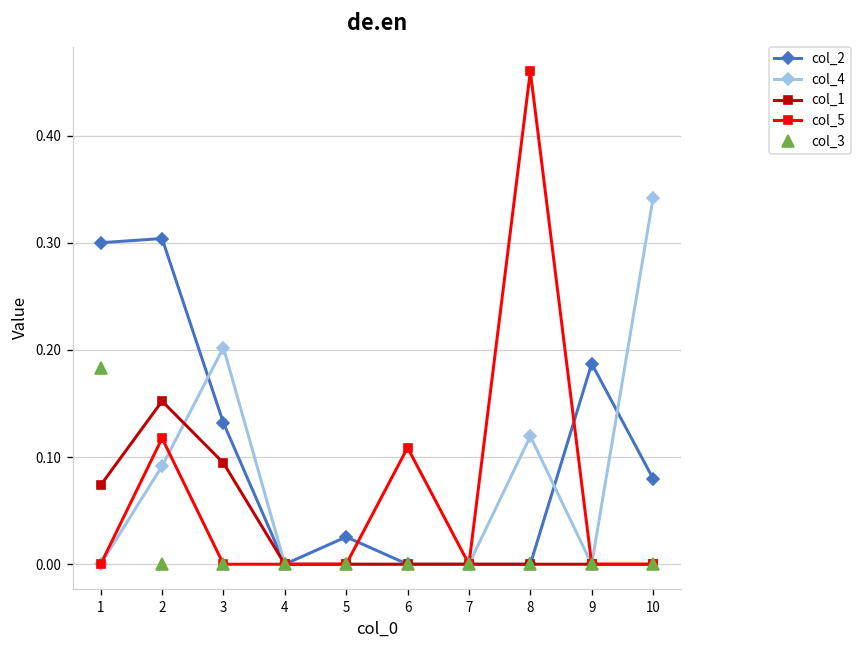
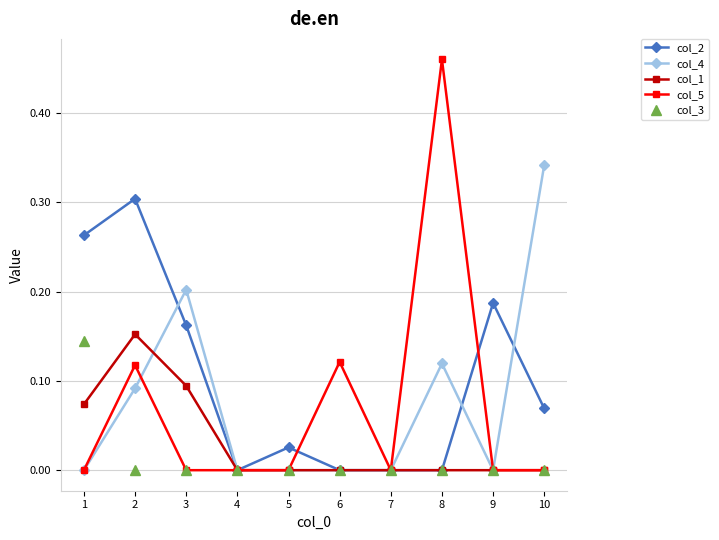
  {
    "col_2": {
-     "1": 0.30,
+     "1": 0.26,
      "2": 0.30,
-     "3": 0.13,
+     "3": 0.16,
      "5": 0.03,
      "9": 0.19,
-     "10": 0.08
+     "10": 0.07
    },
    "col_4": {
      "2": 0.09,
      "3": 0.20,
      "8": 0.12,
      "10": 0.34
    },
    "col_1": {
      "1": 0.07,
      "2": 0.15,
      "3": 0.09
    },
    "col_5": {
      "2": 0.12,
-     "6": 0.11,
+     "6": 0.12,
      "8": 0.46
    },
    "col_3": {
-     "1": 0.18,
+     "1": 0.15,
      "2": 0.00
    }
  }
